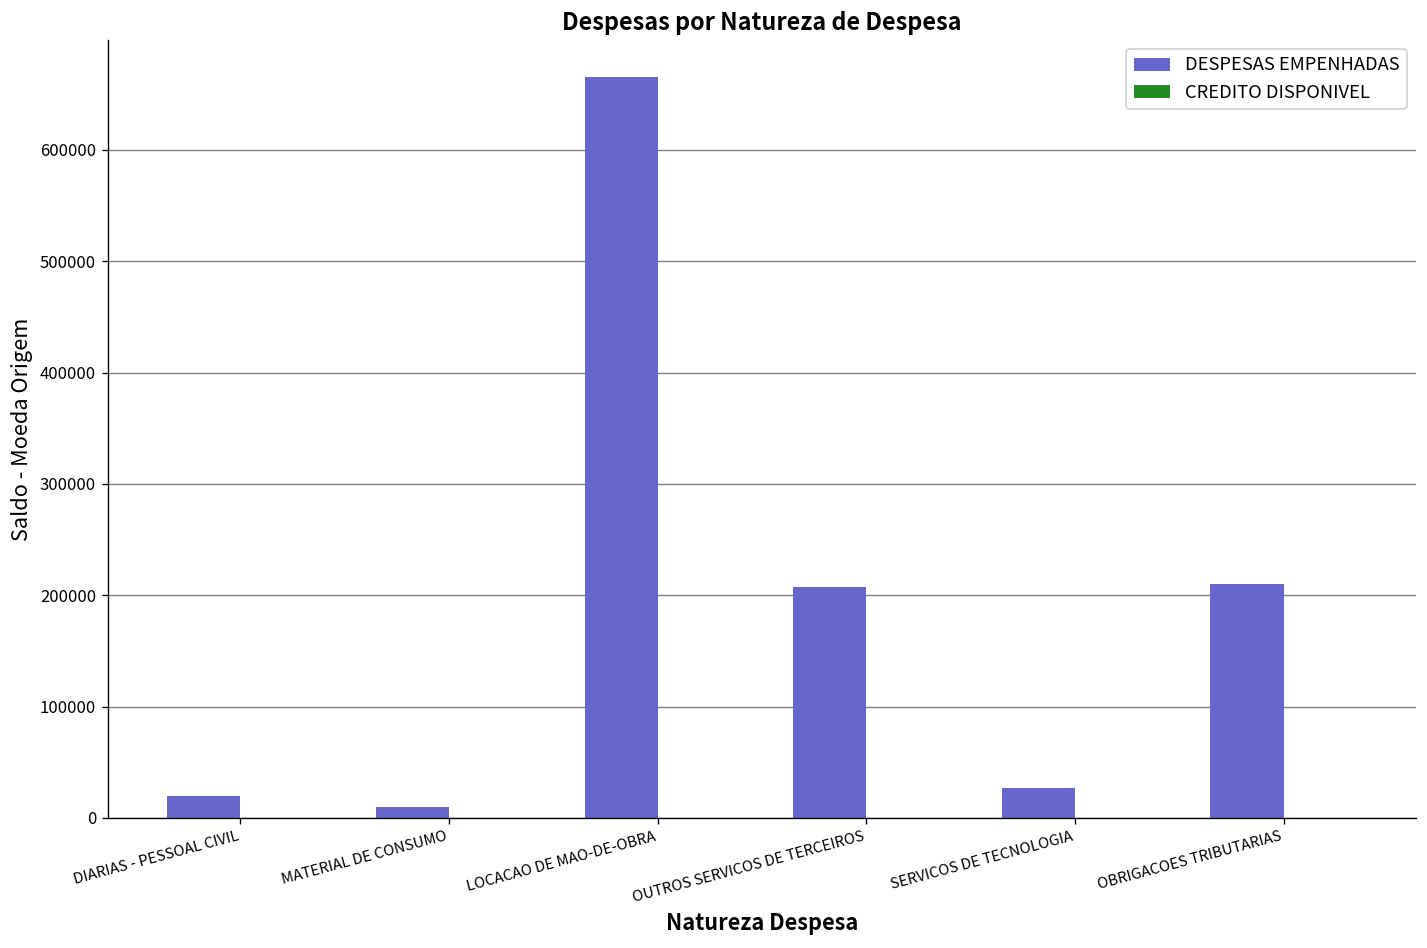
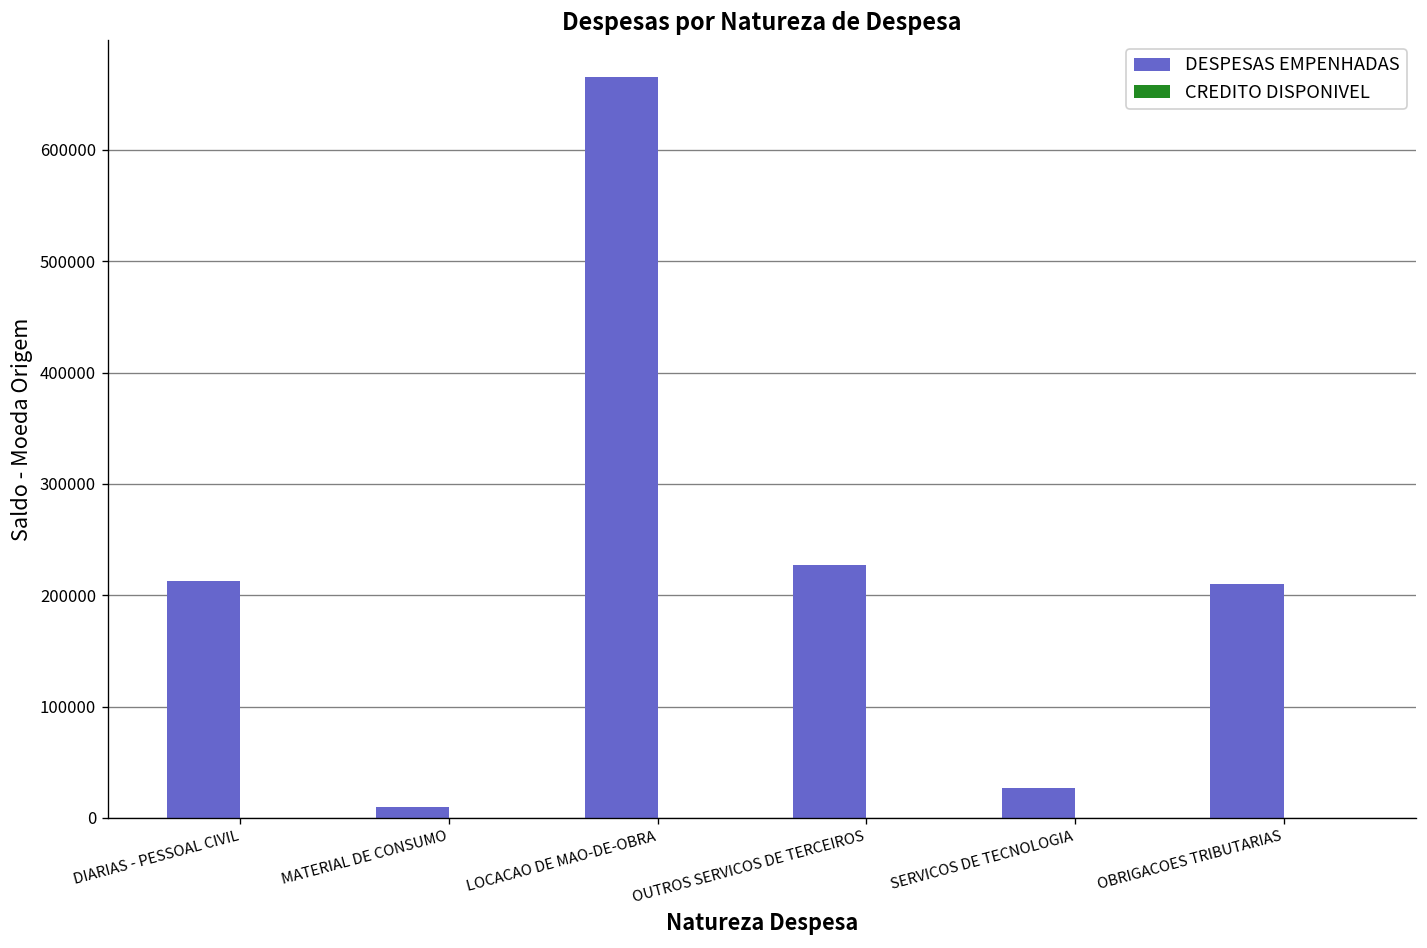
  {
    "DESPESAS EMPENHADAS": {
-     "DIARIAS - PESSOAL CIVIL": 20000,
+     "DIARIAS - PESSOAL CIVIL": 210000,
      "MATERIAL DE CONSUMO": 10000,
      "LOCACAO DE MAO-DE-OBRA": 670000,
-     "OUTROS SERVICOS DE TERCEIROS": 210000,
+     "OUTROS SERVICOS DE TERCEIROS": 230000,
      "SERVICOS DE TECNOLOGIA": 30000,
      "OBRIGACOES TRIBUTARIAS": 210000
    },
    "CREDITO DISPONIVEL": {
      "DIARIAS - PESSOAL CIVIL": 0,
      "MATERIAL DE CONSUMO": 0,
      "LOCACAO DE MAO-DE-OBRA": 0,
      "OUTROS SERVICOS DE TERCEIROS": 0,
      "SERVICOS DE TECNOLOGIA": 0,
      "OBRIGACOES TRIBUTARIAS": 0
    }
  }
